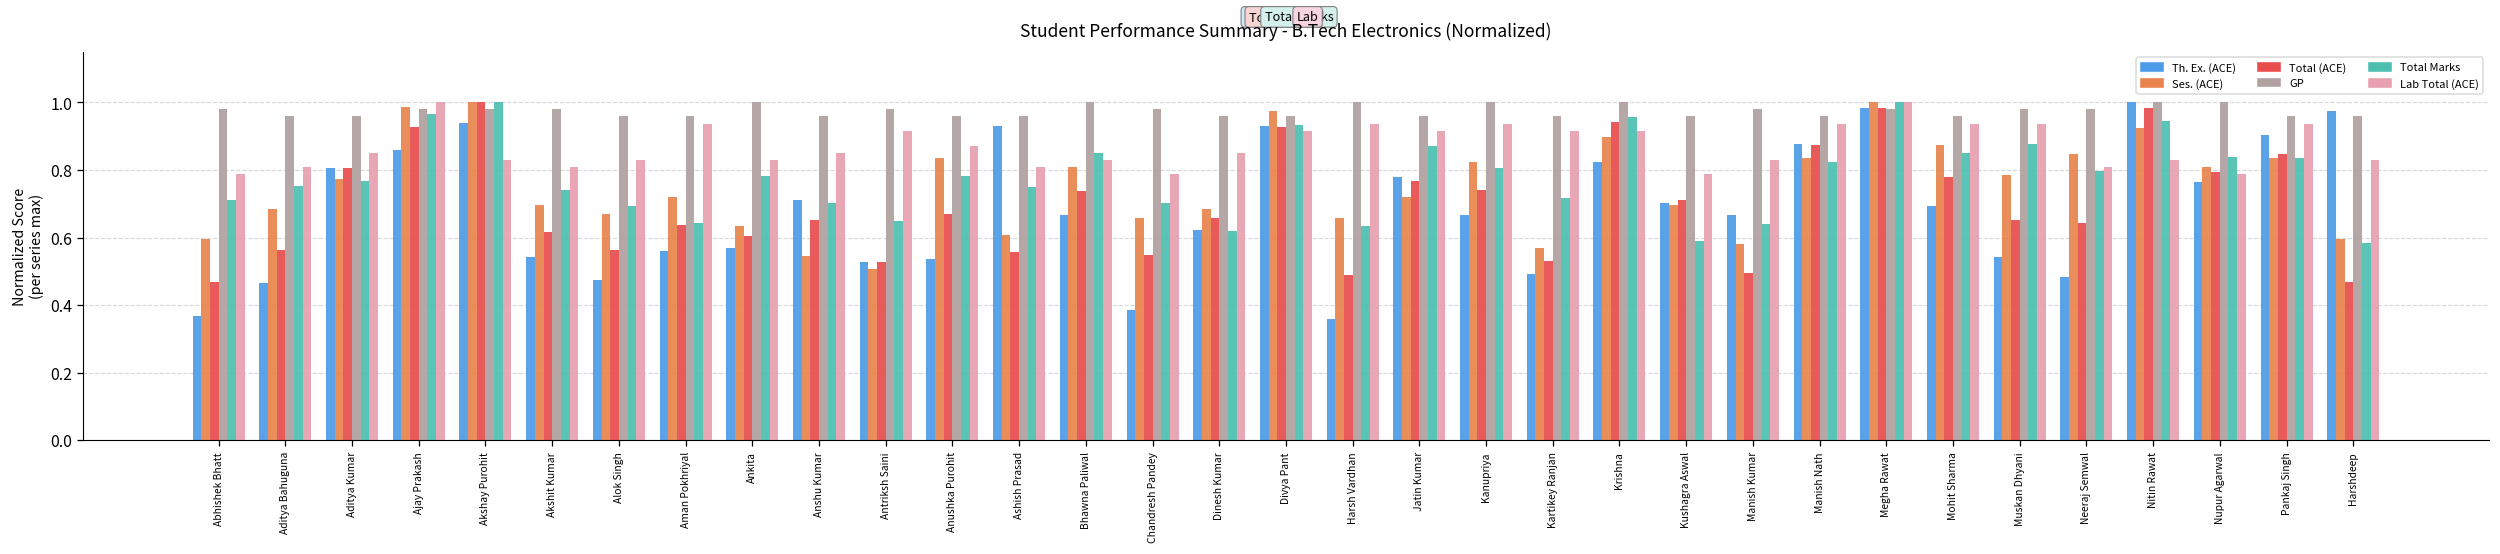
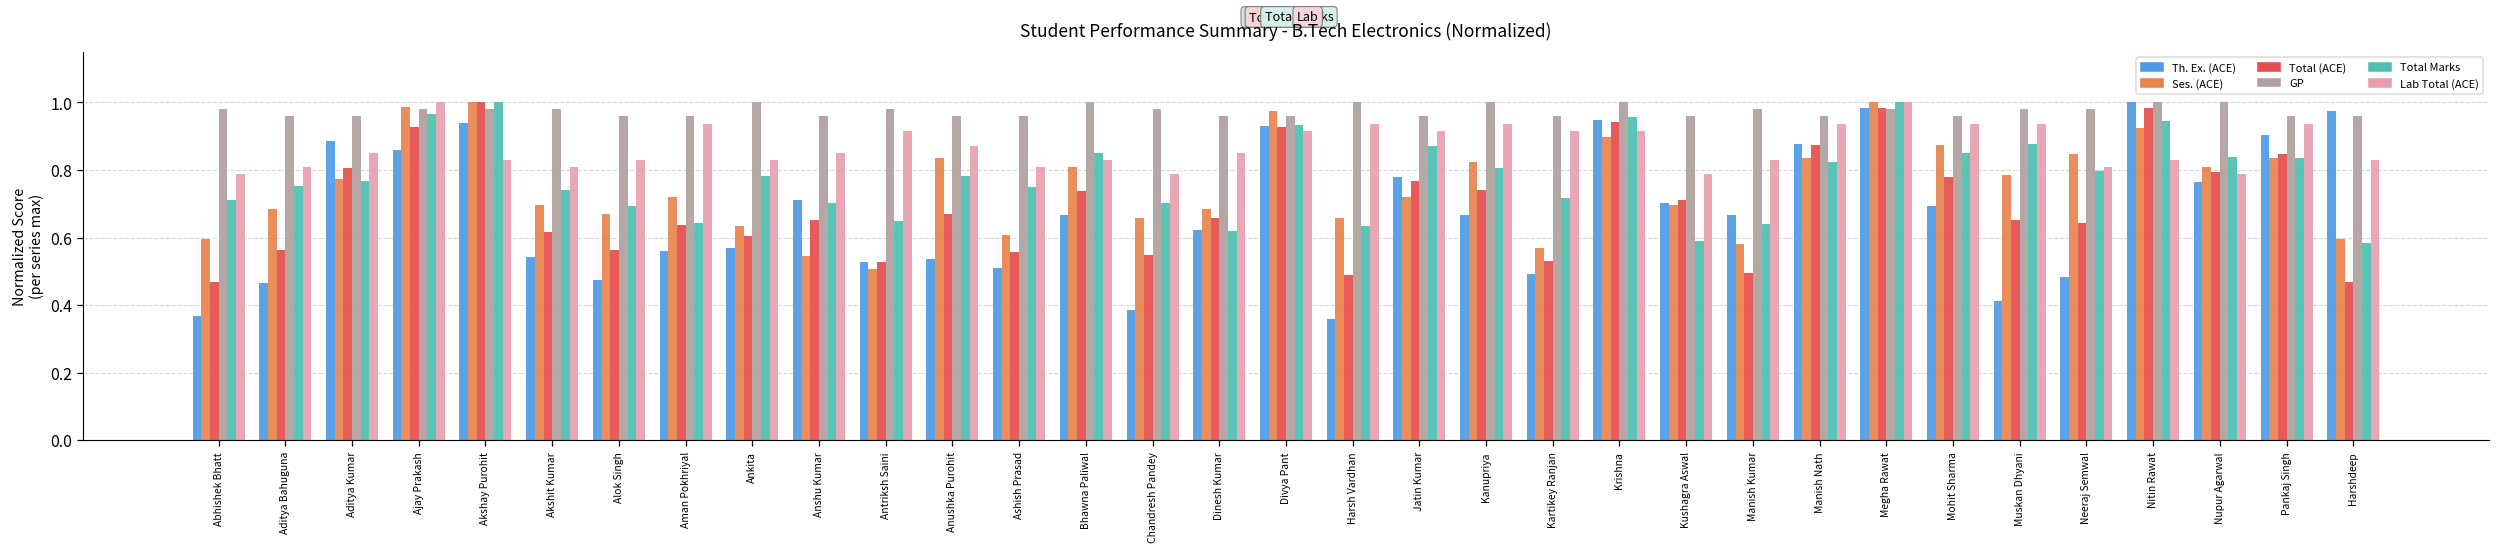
  {
    "Th. Ex. (ACE)": {
      "Abhishek Bhatt": 0.37,
      "Aditya Bahuguna": 0.46,
-     "Aditya Kumar": 0.81,
+     "Aditya Kumar": 0.89,
      "Ajay Prakash": 0.86,
      "Akshay Purohit": 0.94,
      "Akshit Kumar": 0.54,
      "Alok Singh": 0.47,
      "Aman Pokhriyal": 0.56,
      "Ankita": 0.57,
      "Anshu Kumar": 0.71,
      "Antriksh Saini": 0.53,
      "Anushka Purohit": 0.54,
-     "Ashish Prasad": 0.93,
+     "Ashish Prasad": 0.51,
      "Bhawna Paliwal": 0.67,
      "Chandresh Pandey": 0.39,
      "Dinesh Kumar": 0.62,
      "Divya Pant": 0.93,
      "Harsh Vardhan": 0.36,
      "Jatin Kumar": 0.78,
      "Kanupriya": 0.67,
      "Kartikey Ranjan": 0.49,
-     "Krishna": 0.82,
+     "Krishna": 0.95,
      "Kushagra Aswal": 0.70,
      "Manish Kumar": 0.67,
      "Manish Nath": 0.88,
      "Megha Rawat": 0.98,
      "Mohit Sharma": 0.69,
-     "Muskan Dhyani": 0.54,
+     "Muskan Dhyani": 0.41,
      "Neeraj Semwal": 0.48,
      "Nitin Rawat": 1.00,
      "Nupur Agarwal": 0.76,
      "Pankaj Singh": 0.90,
      "Harshdeep": 0.97
    },
    "Total Marks": {
      "Abhishek Bhatt": 0.71,
      "Aditya Bahuguna": 0.75,
      "Aditya Kumar": 0.77,
      "Ajay Prakash": 0.97,
      "Akshay Purohit": 1.00,
      "Akshit Kumar": 0.74,
      "Alok Singh": 0.69,
      "Aman Pokhriyal": 0.64,
      "Ankita": 0.78,
      "Anshu Kumar": 0.70,
      "Antriksh Saini": 0.65,
      "Anushka Purohit": 0.78,
      "Ashish Prasad": 0.75,
      "Bhawna Paliwal": 0.85,
      "Chandresh Pandey": 0.70,
      "Dinesh Kumar": 0.62,
      "Divya Pant": 0.93,
      "Harsh Vardhan": 0.64,
      "Jatin Kumar": 0.87,
      "Kanupriya": 0.81,
      "Kartikey Ranjan": 0.72,
      "Krishna": 0.96,
      "Kushagra Aswal": 0.59,
      "Manish Kumar": 0.64,
      "Manish Nath": 0.82,
      "Megha Rawat": 1.00,
      "Mohit Sharma": 0.85,
      "Muskan Dhyani": 0.88,
      "Neeraj Semwal": 0.80,
      "Nitin Rawat": 0.94,
      "Nupur Agarwal": 0.84,
      "Pankaj Singh": 0.84,
      "Harshdeep": 0.58
    }
  }
